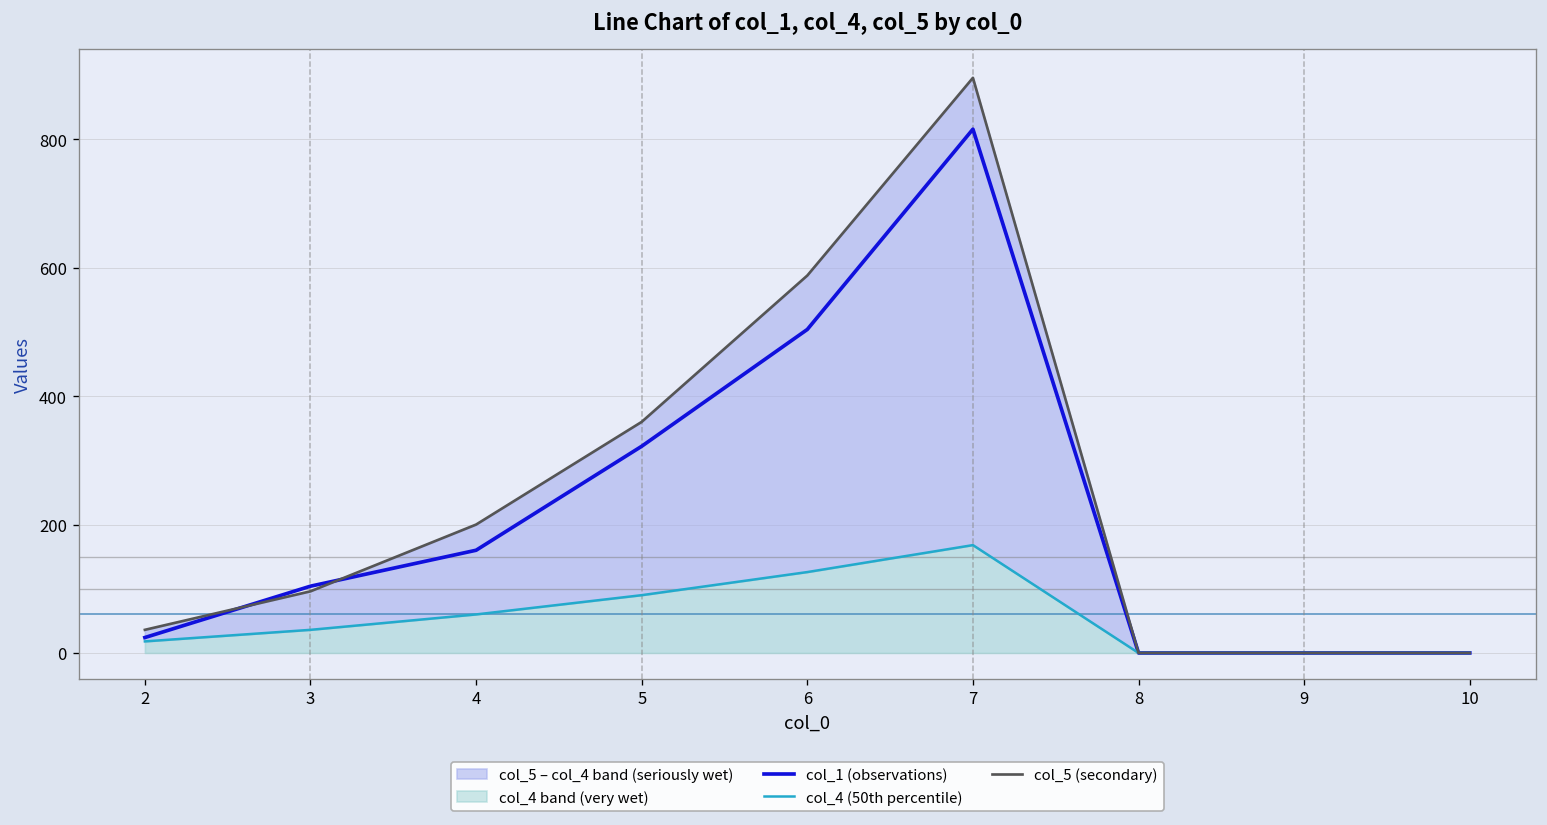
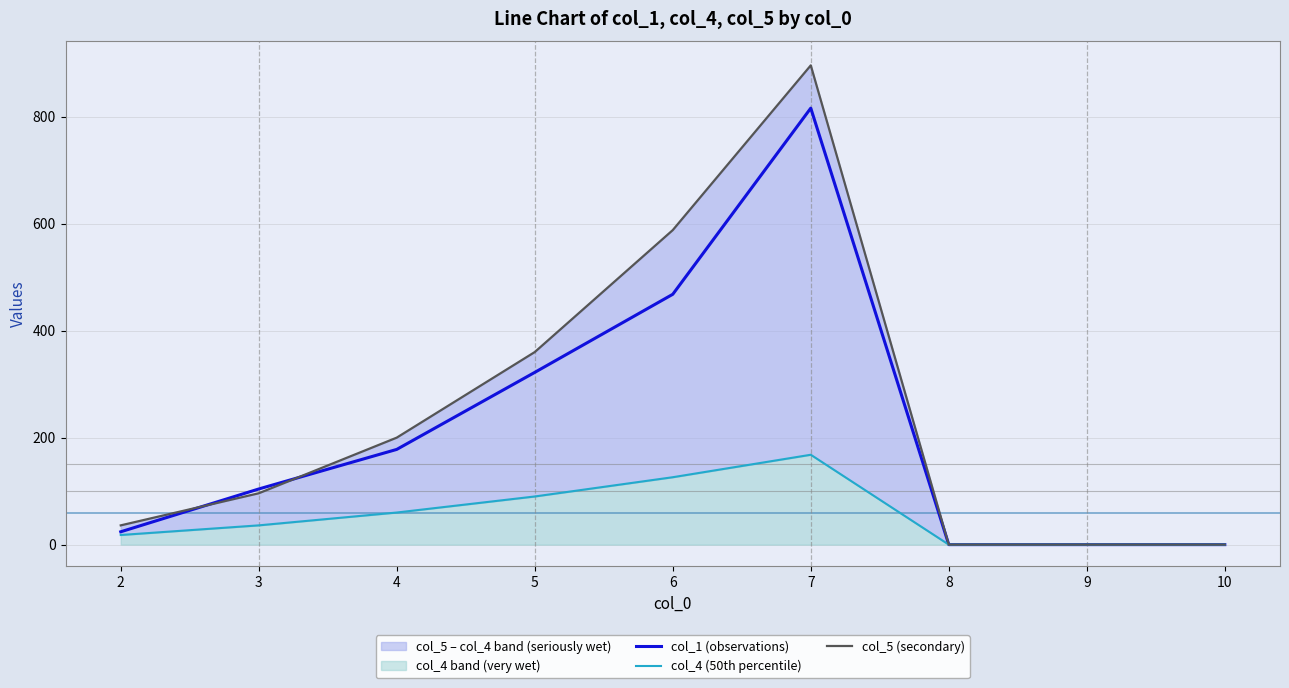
  {
    "col_1 (observations)": {
      "2": 20,
      "3": 100,
-     "4": 160,
+     "4": 180,
      "5": 320,
-     "6": 500,
+     "6": 470,
      "7": 820
    }
  }
